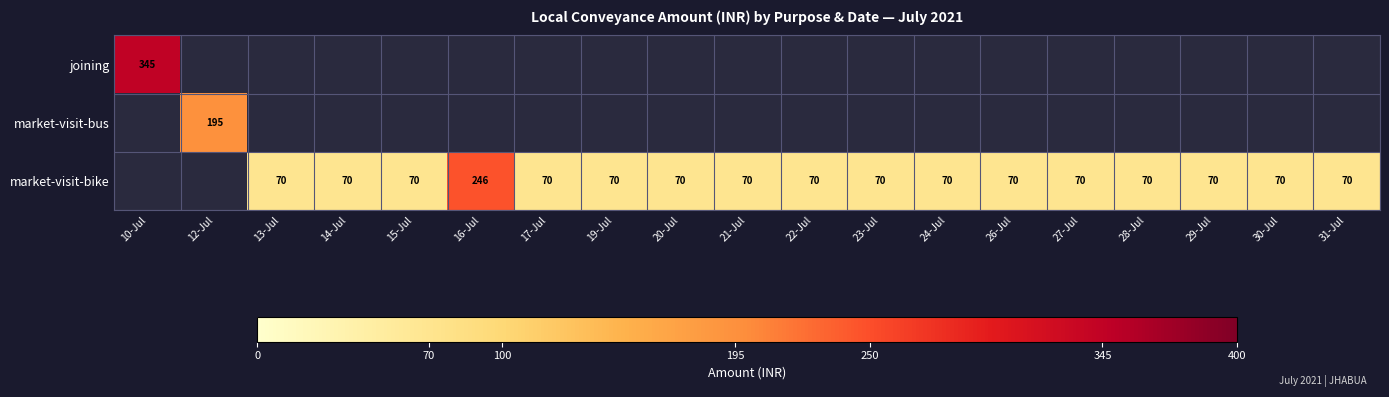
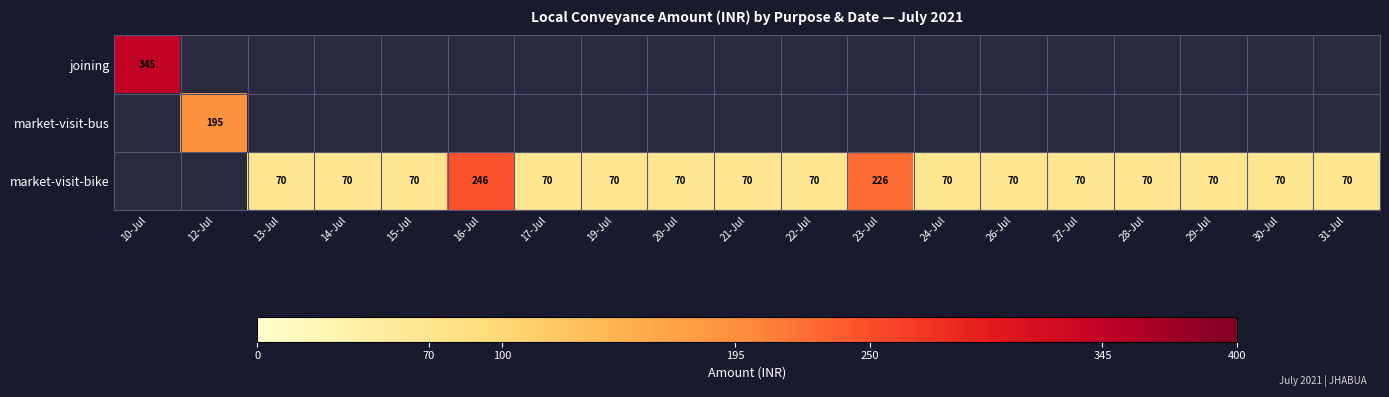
  {
    "joining": {
      "10-Jul": 345
    },
    "market-visit-bus": {
      "12-Jul": 195
    },
    "market-visit-bike": {
      "13-Jul": 70,
      "14-Jul": 70,
      "15-Jul": 70,
      "16-Jul": 246,
      "17-Jul": 70,
      "19-Jul": 70,
      "20-Jul": 70,
      "21-Jul": 70,
      "22-Jul": 70,
-     "23-Jul": 70,
+     "23-Jul": 226,
      "24-Jul": 70,
      "26-Jul": 70,
      "27-Jul": 70,
      "28-Jul": 70,
      "29-Jul": 70,
      "30-Jul": 70,
      "31-Jul": 70
    }
  }
